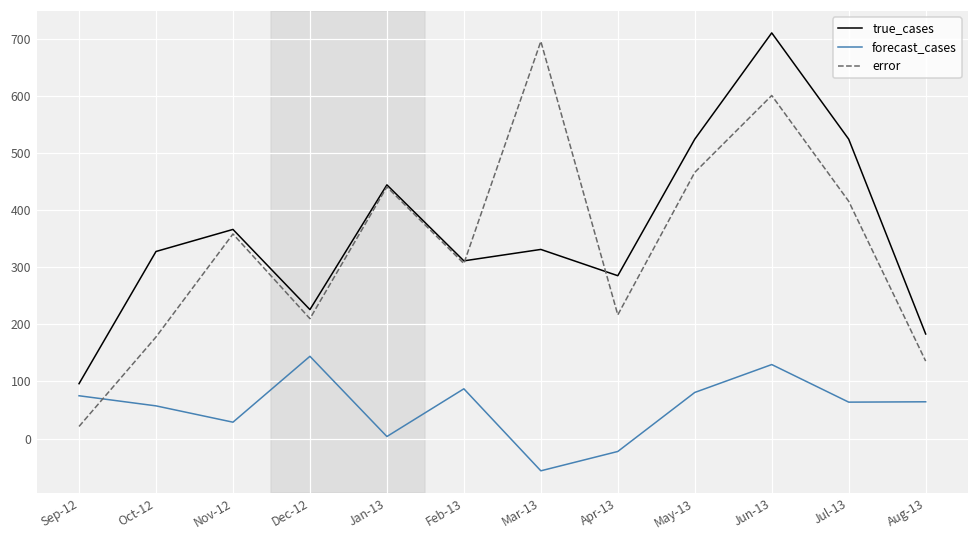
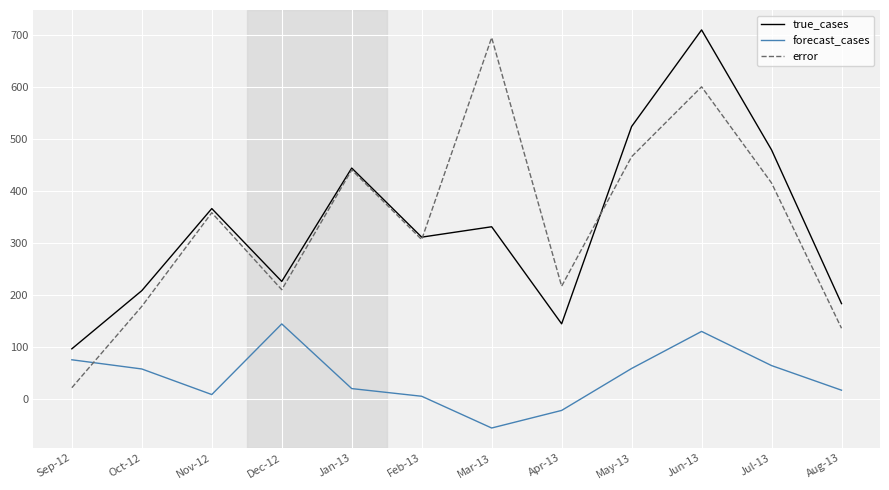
  {
    "true_cases": {
      "Sep-12": 100,
-     "Oct-12": 330,
+     "Oct-12": 210,
      "Nov-12": 370,
      "Dec-12": 230,
      "Mar-13": 330,
-     "Apr-13": 290,
+     "Apr-13": 140,
      "May-13": 520,
      "Jun-13": 710,
-     "Jul-13": 520,
+     "Jul-13": 480,
      "Aug-13": 180
    },
    "forecast_cases": {
      "Sep-12": 70,
      "Oct-12": 60,
-     "Nov-12": 30,
+     "Nov-12": 10,
      "Dec-12": 140,
-     "Jan-13": 0,
-     "Feb-13": 90,
+     "Jan-13": 20,
+     "Feb-13": 0,
      "Mar-13": -60,
      "Apr-13": -20,
-     "May-13": 80,
+     "May-13": 60,
      "Jun-13": 130,
      "Jul-13": 60,
-     "Aug-13": 60
+     "Aug-13": 20
    },
    "error": {
      "Sep-12": 20,
      "Oct-12": 180,
      "Nov-12": 360,
      "Dec-12": 210,
      "Mar-13": 700,
      "Apr-13": 220,
      "May-13": 470,
      "Jun-13": 600,
      "Jul-13": 420,
      "Aug-13": 140
    }
  }
